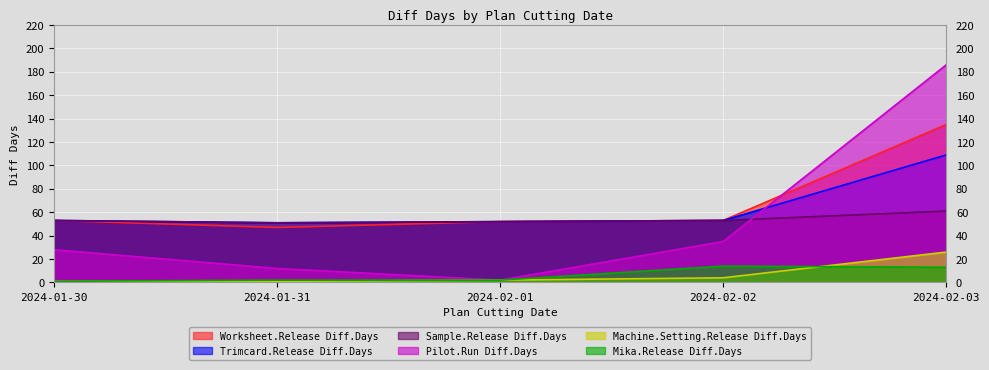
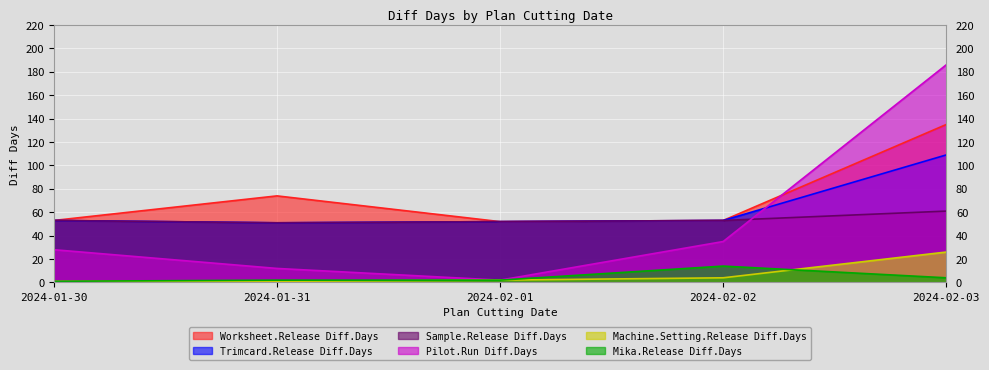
  {
    "Worksheet.Release Diff.Days": {
-     "2024-01-31": 47,
+     "2024-01-31": 74,
      "2024-02-03": 135
    },
    "Trimcard.Release Diff.Days": {
      "2024-02-03": 109
    },
    "Sample.Release Diff.Days": {
      "2024-02-03": 61
    },
    "Pilot.Run Diff.Days": {
      "2024-01-30": 28,
      "2024-01-31": 12,
      "2024-02-02": 35,
      "2024-02-03": 186
    },
    "Machine.Setting.Release Diff.Days": {
      "2024-02-02": 4,
      "2024-02-03": 26
    },
    "Mika.Release Diff.Days": {
      "2024-02-02": 14,
-     "2024-02-03": 13
+     "2024-02-03": 4
    }
  }
